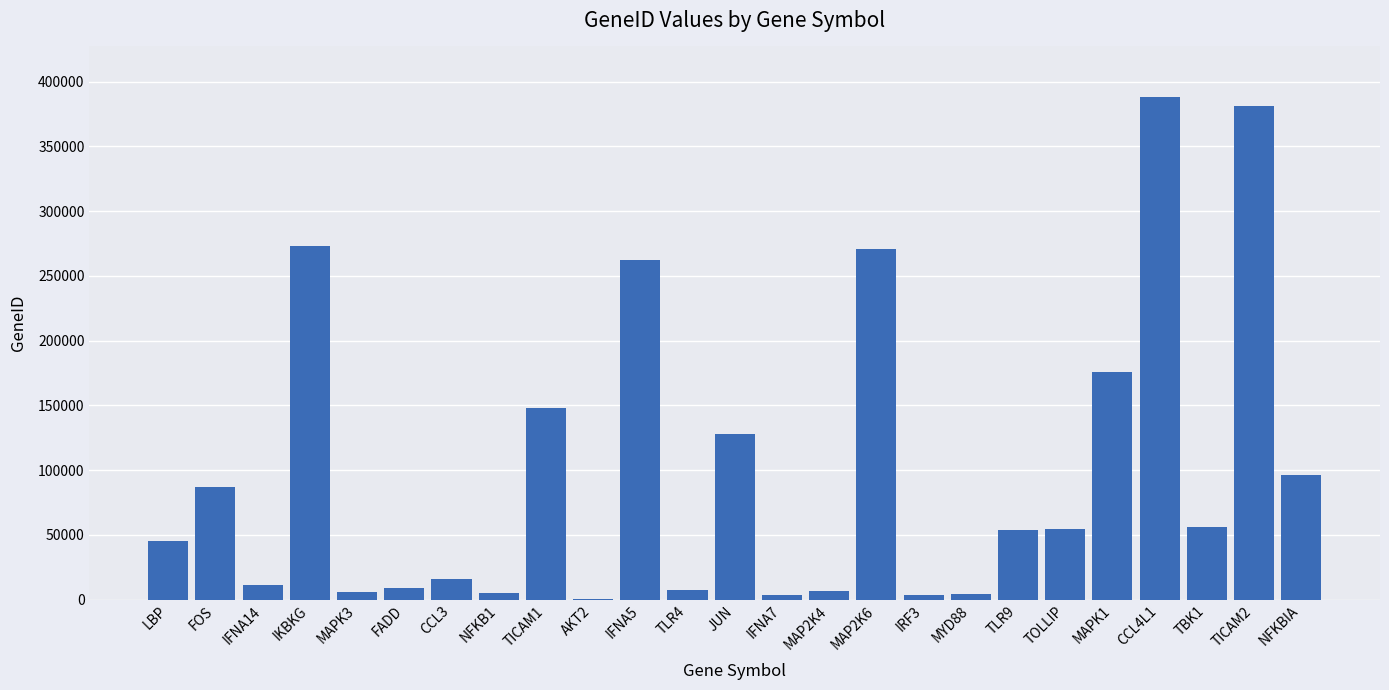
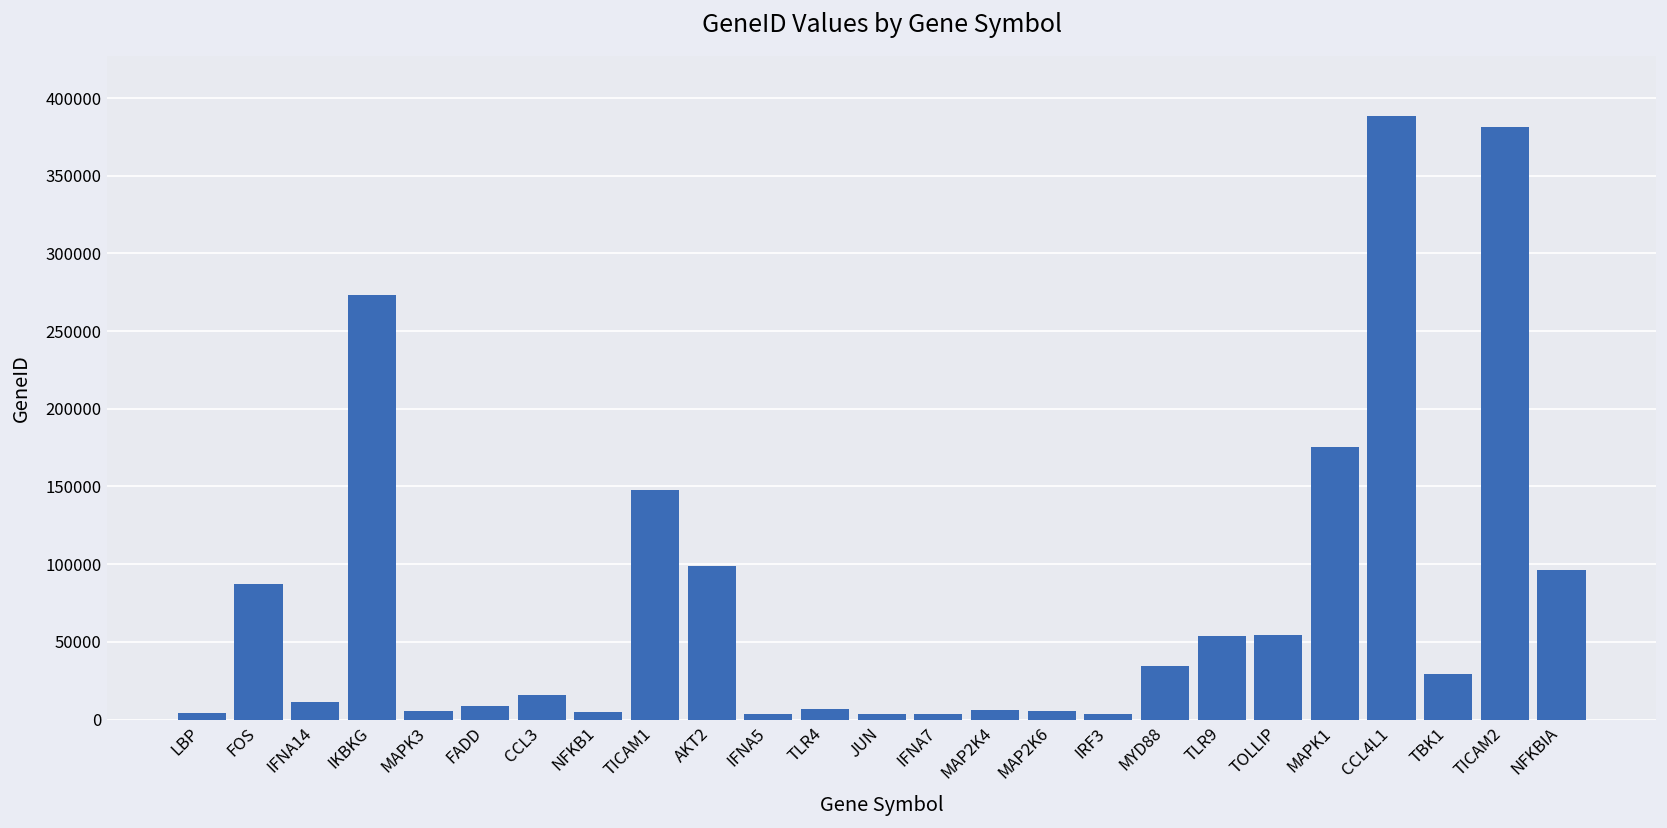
  {
-   "LBP": 45000,
+   "LBP": 4000,
    "FOS": 87000,
    "IFNA14": 12000,
    "IKBKG": 273000,
    "MAPK3": 6000,
    "FADD": 9000,
    "CCL3": 16000,
    "NFKB1": 5000,
    "TICAM1": 148000,
-   "AKT2": 0,
-   "IFNA5": 262000,
+   "AKT2": 99000,
+   "IFNA5": 3000,
    "TLR4": 7000,
-   "JUN": 128000,
+   "JUN": 4000,
    "IFNA7": 3000,
    "MAP2K4": 6000,
-   "MAP2K6": 271000,
+   "MAP2K6": 6000,
    "IRF3": 4000,
-   "MYD88": 5000,
+   "MYD88": 34000,
    "TLR9": 54000,
    "TOLLIP": 54000,
    "MAPK1": 176000,
    "CCL4L1": 388000,
-   "TBK1": 56000,
+   "TBK1": 29000,
    "TICAM2": 381000,
    "NFKBIA": 96000
  }
